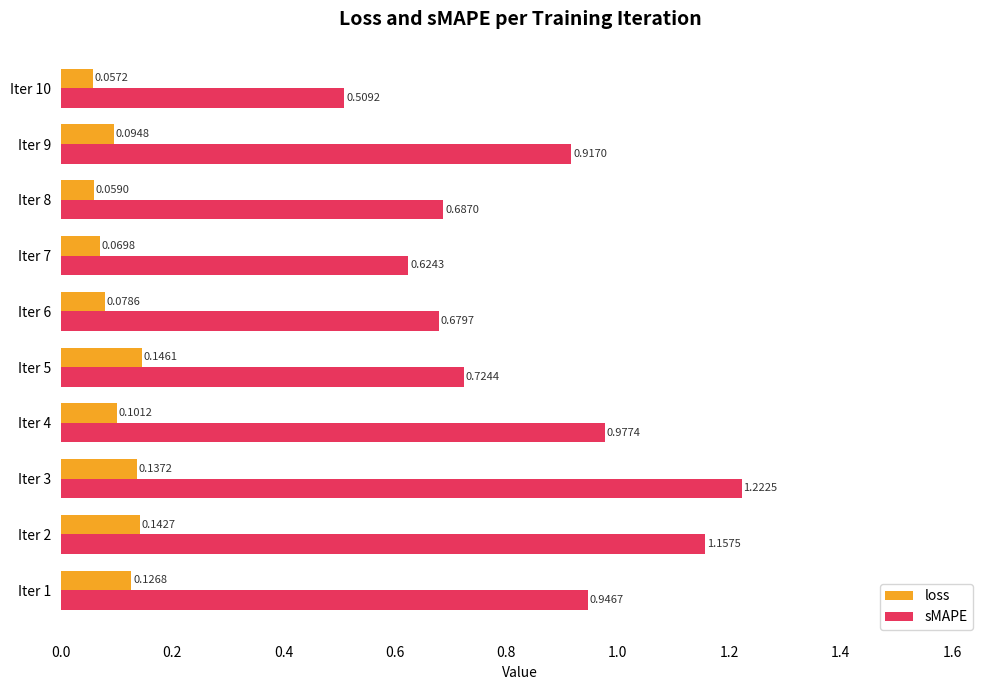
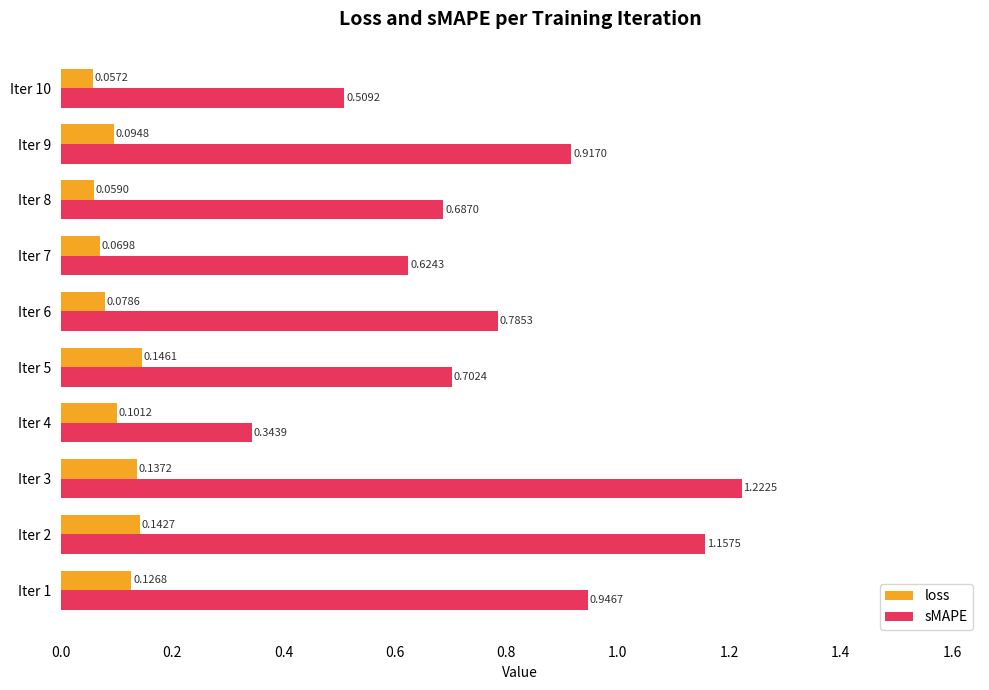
  {
    "loss": {
      "Iter 10": 0.0572,
      "Iter 9": 0.0948,
      "Iter 8": 0.0590,
      "Iter 7": 0.0698,
      "Iter 6": 0.0786,
      "Iter 5": 0.1461,
      "Iter 4": 0.1012,
      "Iter 3": 0.1372,
      "Iter 2": 0.1427,
      "Iter 1": 0.1268
    },
    "sMAPE": {
      "Iter 10": 0.5092,
      "Iter 9": 0.9170,
      "Iter 8": 0.6870,
      "Iter 7": 0.6243,
-     "Iter 6": 0.6797,
-     "Iter 5": 0.7244,
-     "Iter 4": 0.9774,
+     "Iter 6": 0.7853,
+     "Iter 5": 0.7024,
+     "Iter 4": 0.3439,
      "Iter 3": 1.2225,
      "Iter 2": 1.1575,
      "Iter 1": 0.9467
    }
  }
